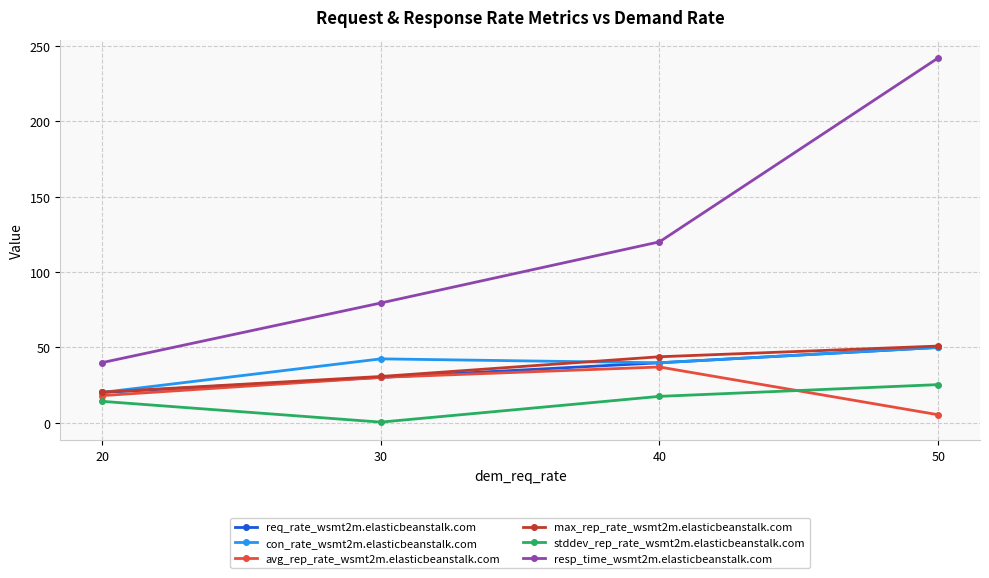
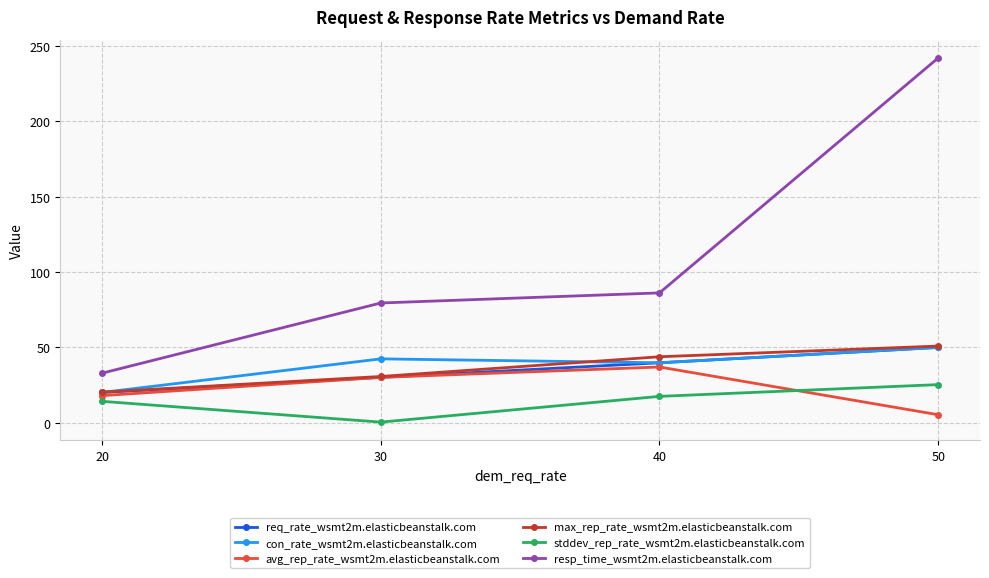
  {
    "con_rate_wsmt2m.elasticbeanstalk.com": {
      "30": 42
    },
    "stddev_rep_rate_wsmt2m.elasticbeanstalk.com": {
      "20": 14,
      "30": 0,
      "40": 17,
      "50": 25
    },
    "resp_time_wsmt2m.elasticbeanstalk.com": {
-     "20": 40,
+     "20": 33,
      "30": 79,
-     "40": 120,
+     "40": 86,
      "50": 242
    }
  }
